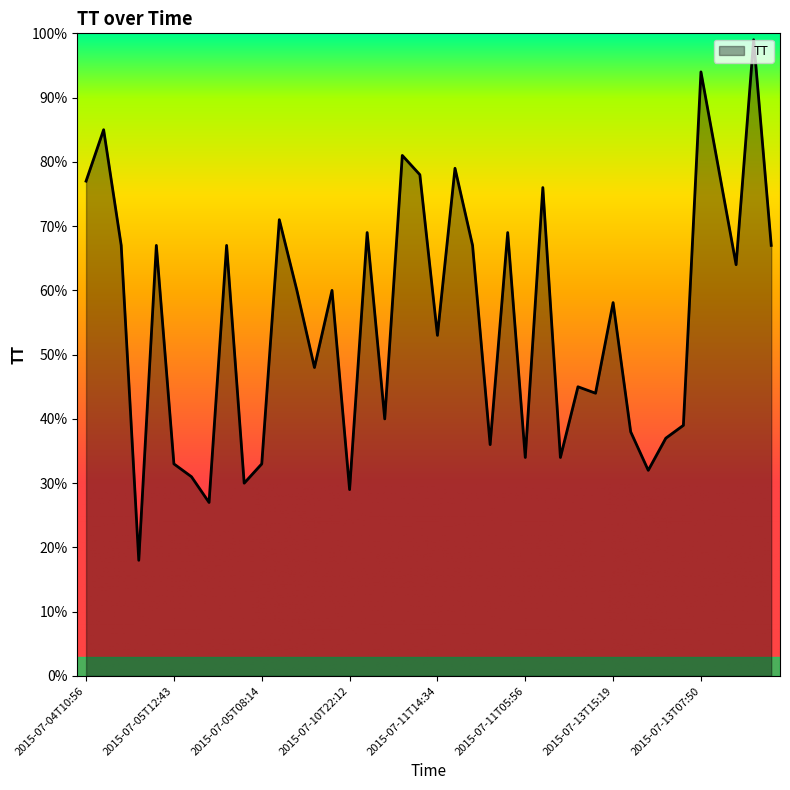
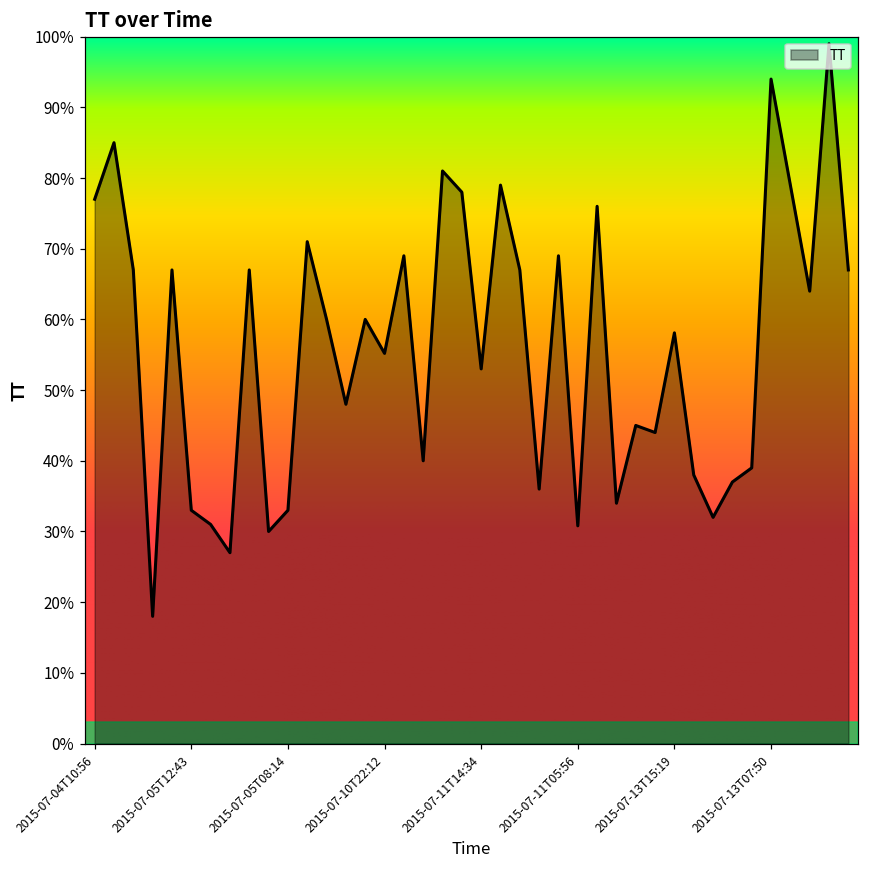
  {
    "2015-07-04T10:56": "77%",
    "2015-07-05T12:43": "33%",
    "2015-07-05T08:14": "33%",
-   "2015-07-10T22:12": "29%",
+   "2015-07-10T22:12": "55%",
    "2015-07-11T14:34": "53%",
-   "2015-07-11T05:56": "34%",
+   "2015-07-11T05:56": "31%",
    "2015-07-13T15:19": "58%",
    "2015-07-13T07:50": "94%"
  }
